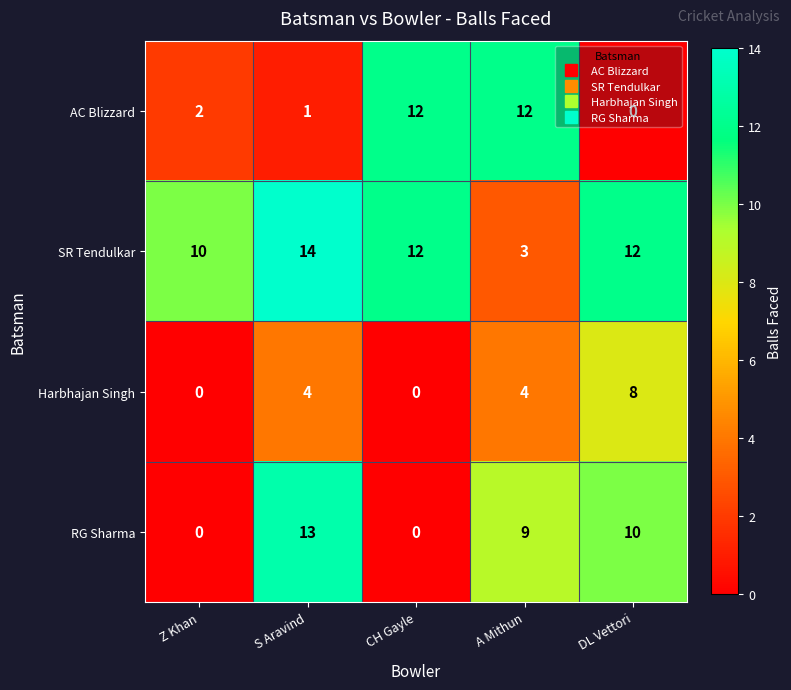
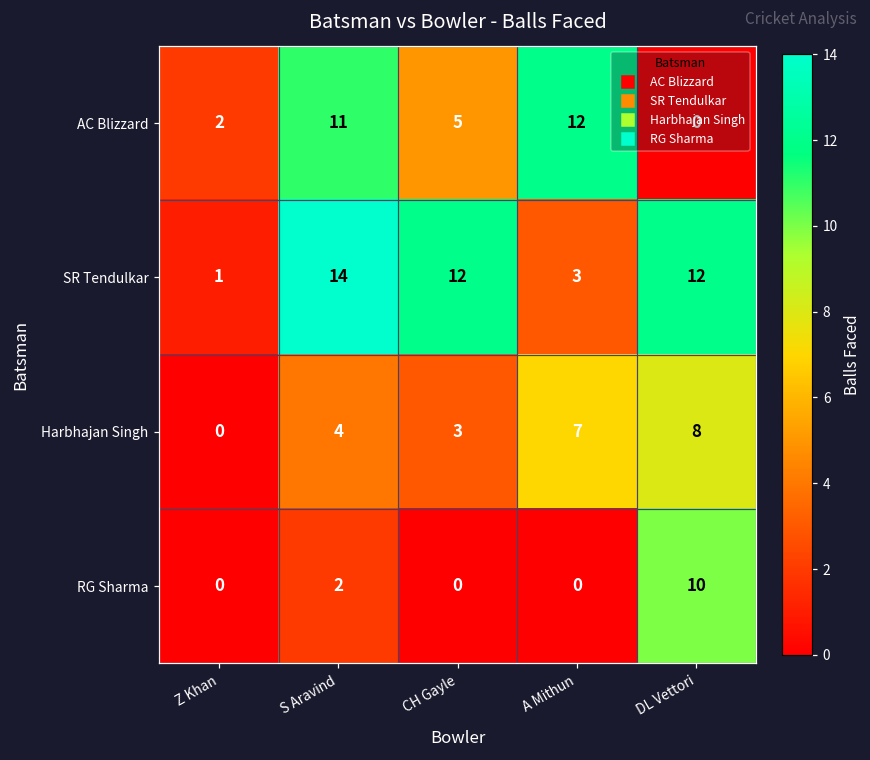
  {
    "AC Blizzard": {
      "Z Khan": 2,
-     "S Aravind": 1,
-     "CH Gayle": 12,
+     "S Aravind": 11,
+     "CH Gayle": 5,
      "A Mithun": 12
    },
    "SR Tendulkar": {
-     "Z Khan": 10,
+     "Z Khan": 1,
      "S Aravind": 14,
      "CH Gayle": 12,
      "A Mithun": 3,
      "DL Vettori": 12
    },
    "Harbhajan Singh": {
      "Z Khan": 0,
      "S Aravind": 4,
-     "CH Gayle": 0,
-     "A Mithun": 4,
+     "CH Gayle": 3,
+     "A Mithun": 7,
      "DL Vettori": 8
    },
    "RG Sharma": {
      "Z Khan": 0,
-     "S Aravind": 13,
+     "S Aravind": 2,
      "CH Gayle": 0,
-     "A Mithun": 9,
+     "A Mithun": 0,
      "DL Vettori": 10
    }
  }
